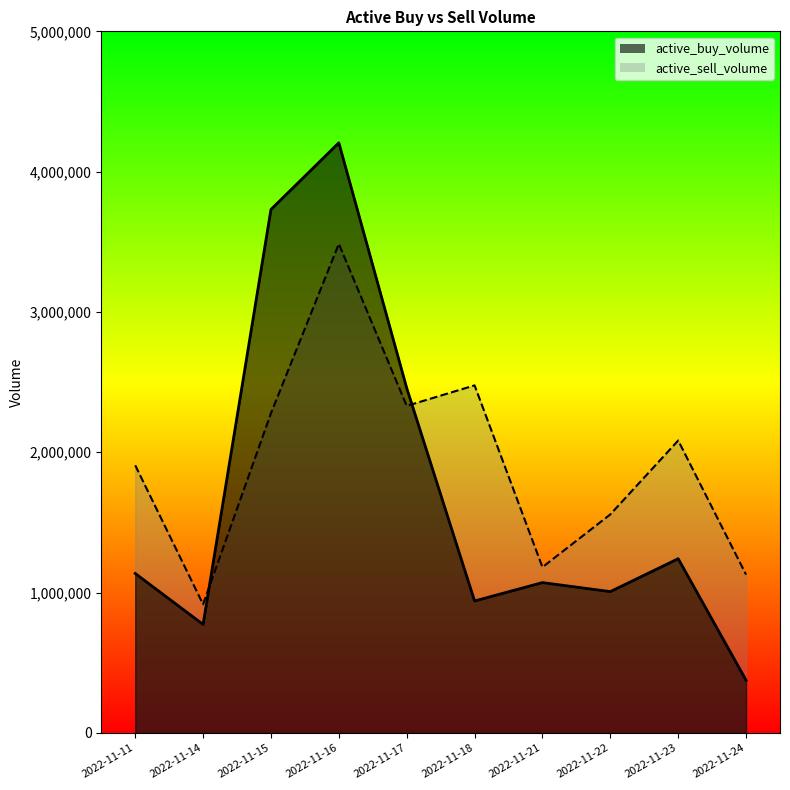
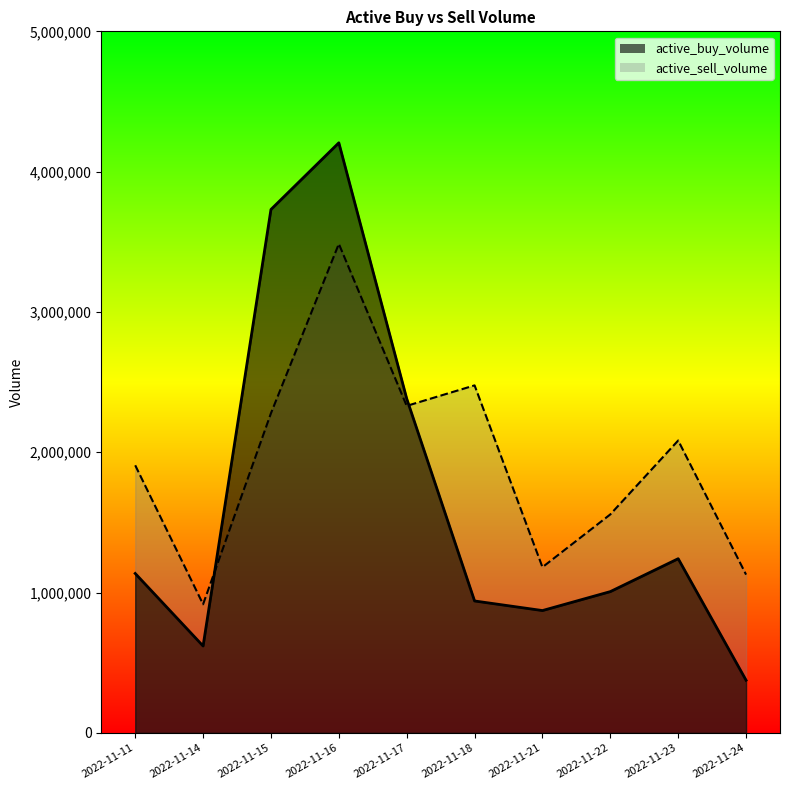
  {
    "active_buy_volume": {
      "2022-11-11": "1,140,000",
-     "2022-11-14": "770,000",
+     "2022-11-14": "620,000",
      "2022-11-15": "3,730,000",
      "2022-11-16": "4,210,000",
-     "2022-11-17": "2,460,000",
+     "2022-11-17": "2,380,000",
      "2022-11-18": "940,000",
-     "2022-11-21": "1,070,000",
+     "2022-11-21": "870,000",
      "2022-11-22": "1,010,000",
      "2022-11-23": "1,240,000",
      "2022-11-24": "380,000"
    },
    "active_sell_volume": {
      "2022-11-11": "1,910,000",
      "2022-11-14": "920,000",
      "2022-11-15": "2,280,000",
      "2022-11-16": "3,490,000",
      "2022-11-17": "2,330,000",
      "2022-11-18": "2,480,000",
      "2022-11-21": "1,180,000",
      "2022-11-22": "1,560,000",
      "2022-11-23": "2,080,000",
      "2022-11-24": "1,130,000"
    }
  }
